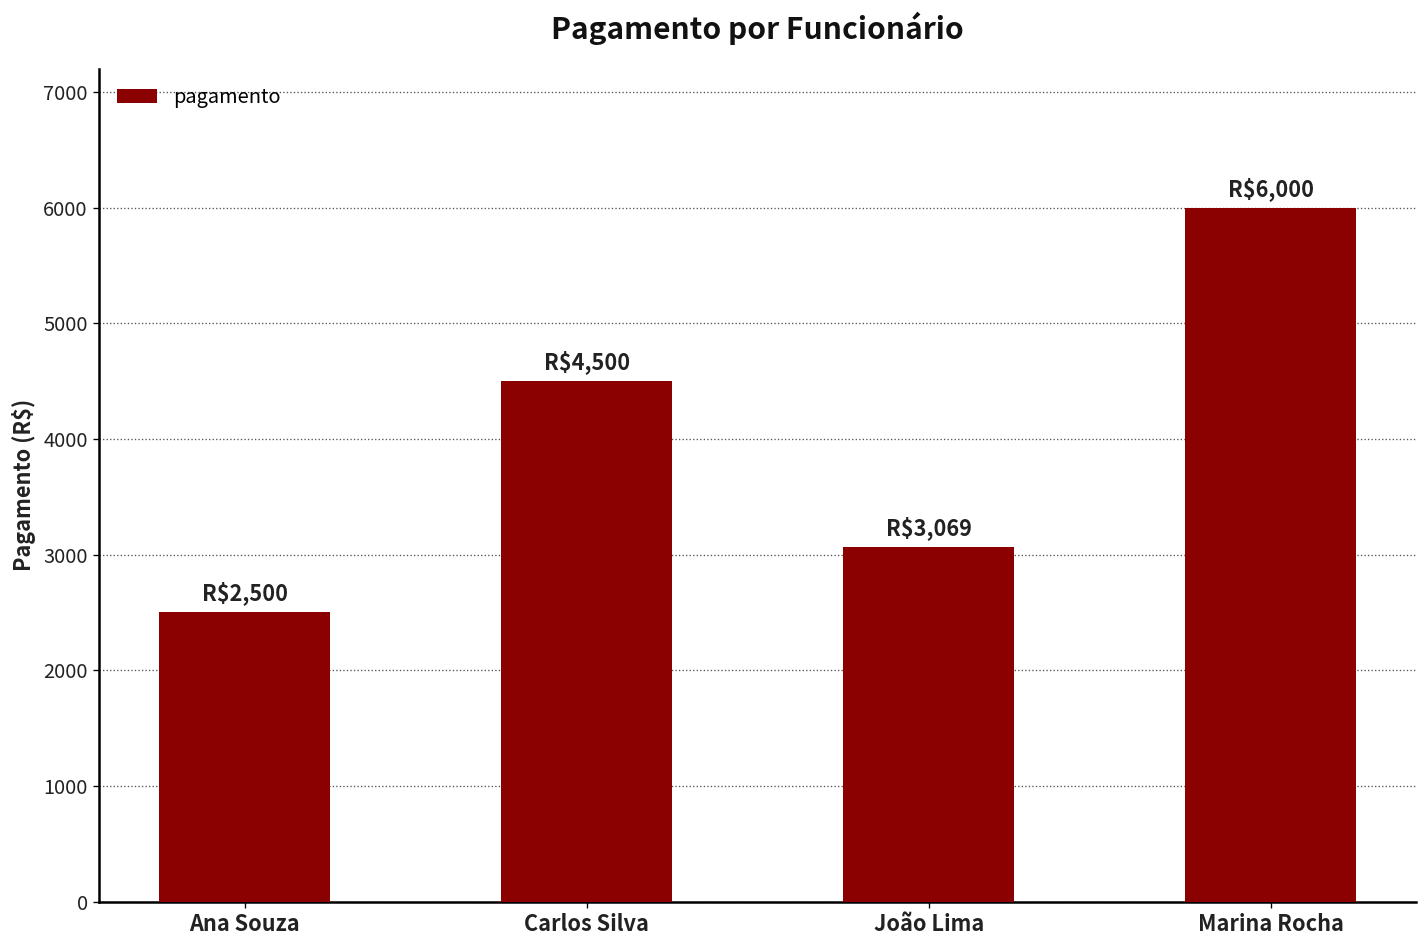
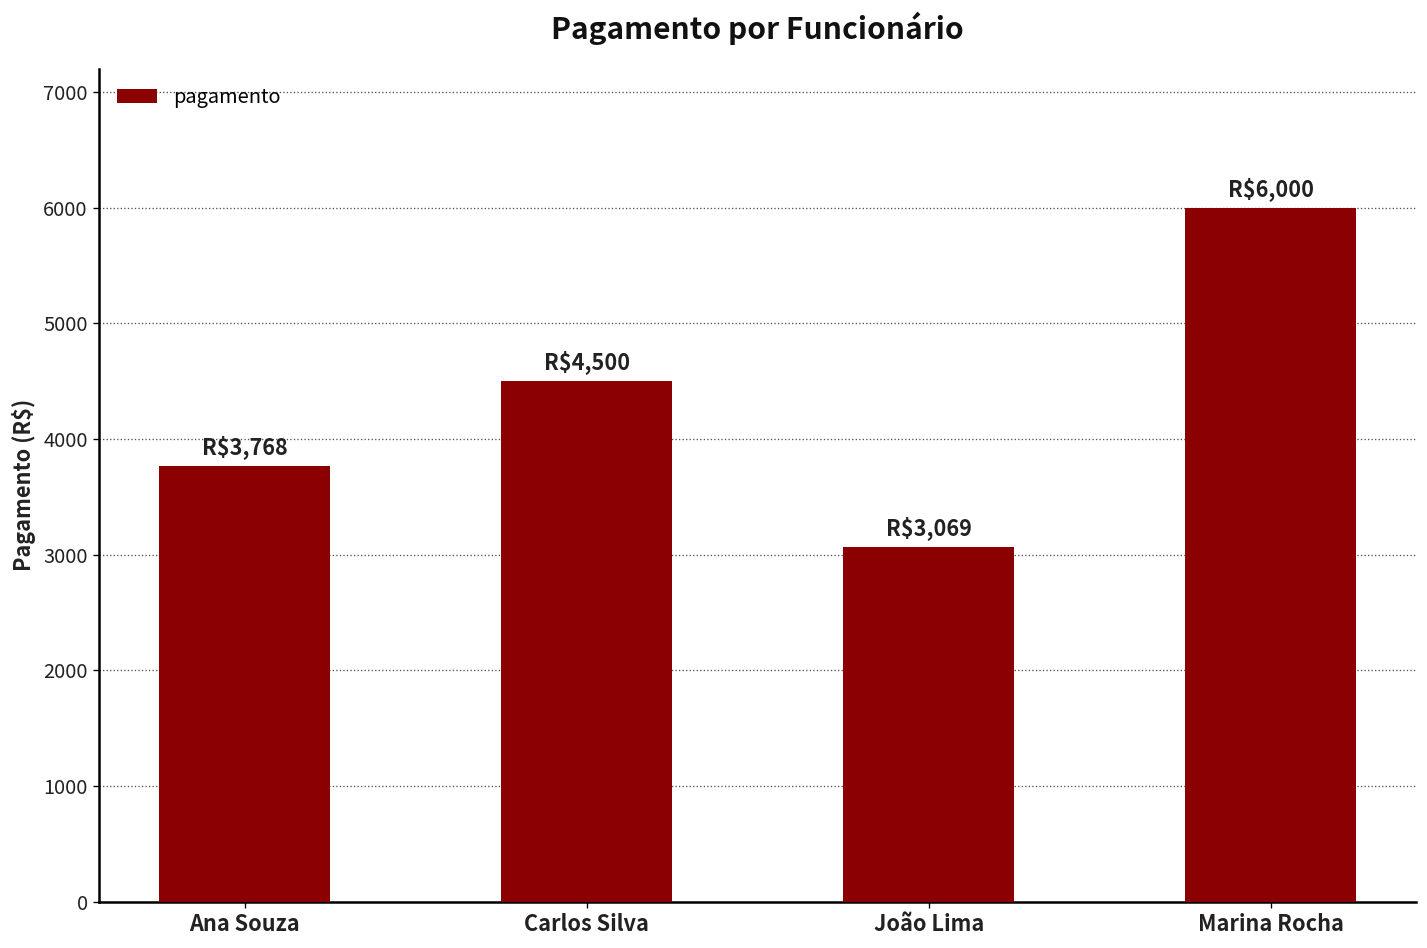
  {
-   "Ana Souza": "$2,500",
+   "Ana Souza": "$3,768",
    "Carlos Silva": "$4,500",
    "João Lima": "$3,069",
    "Marina Rocha": "$6,000"
  }
